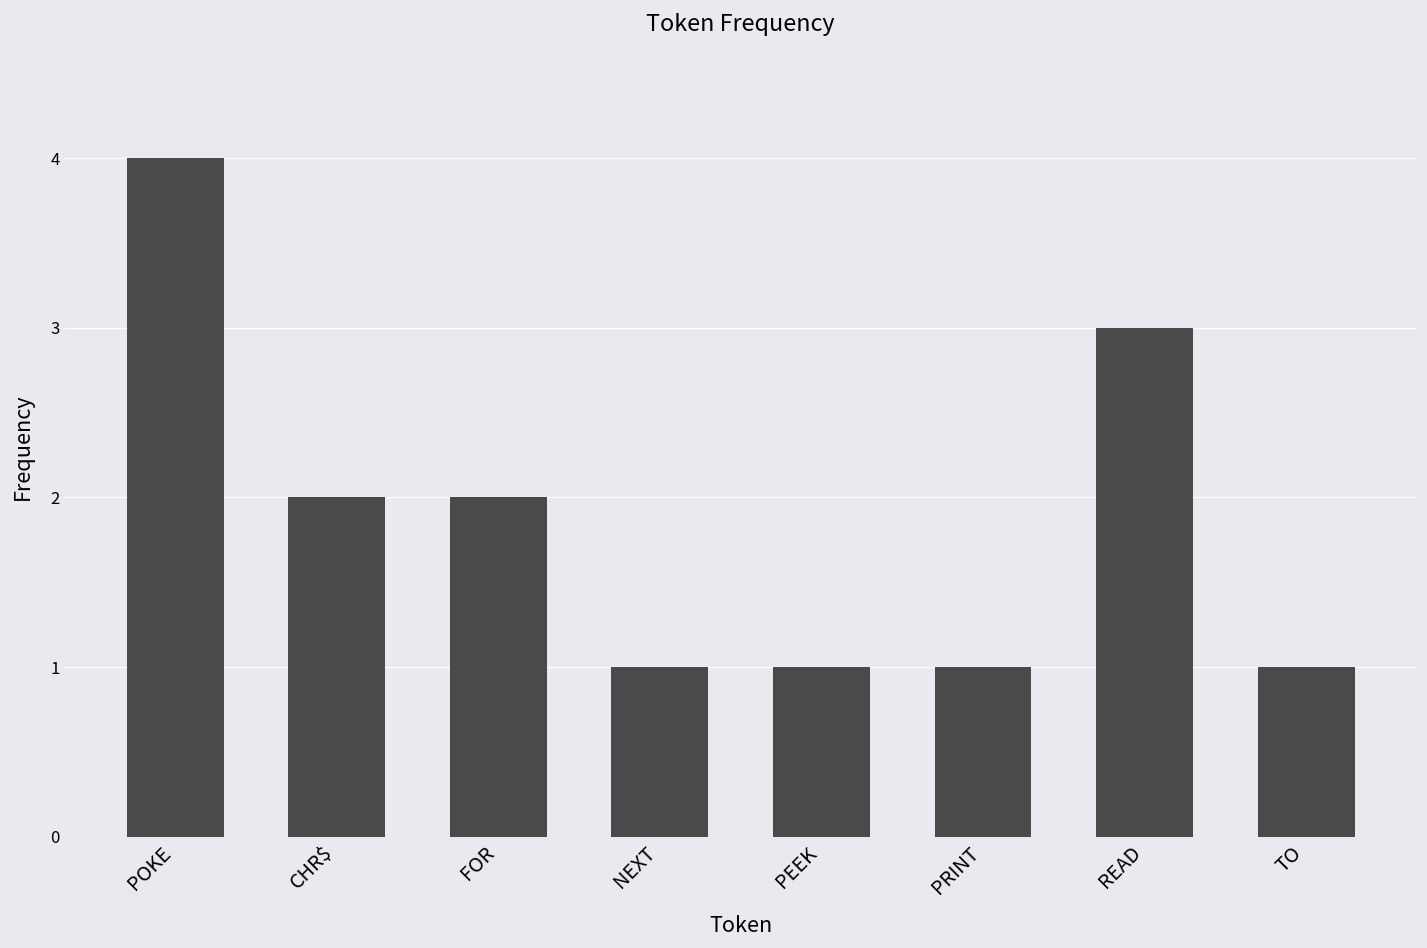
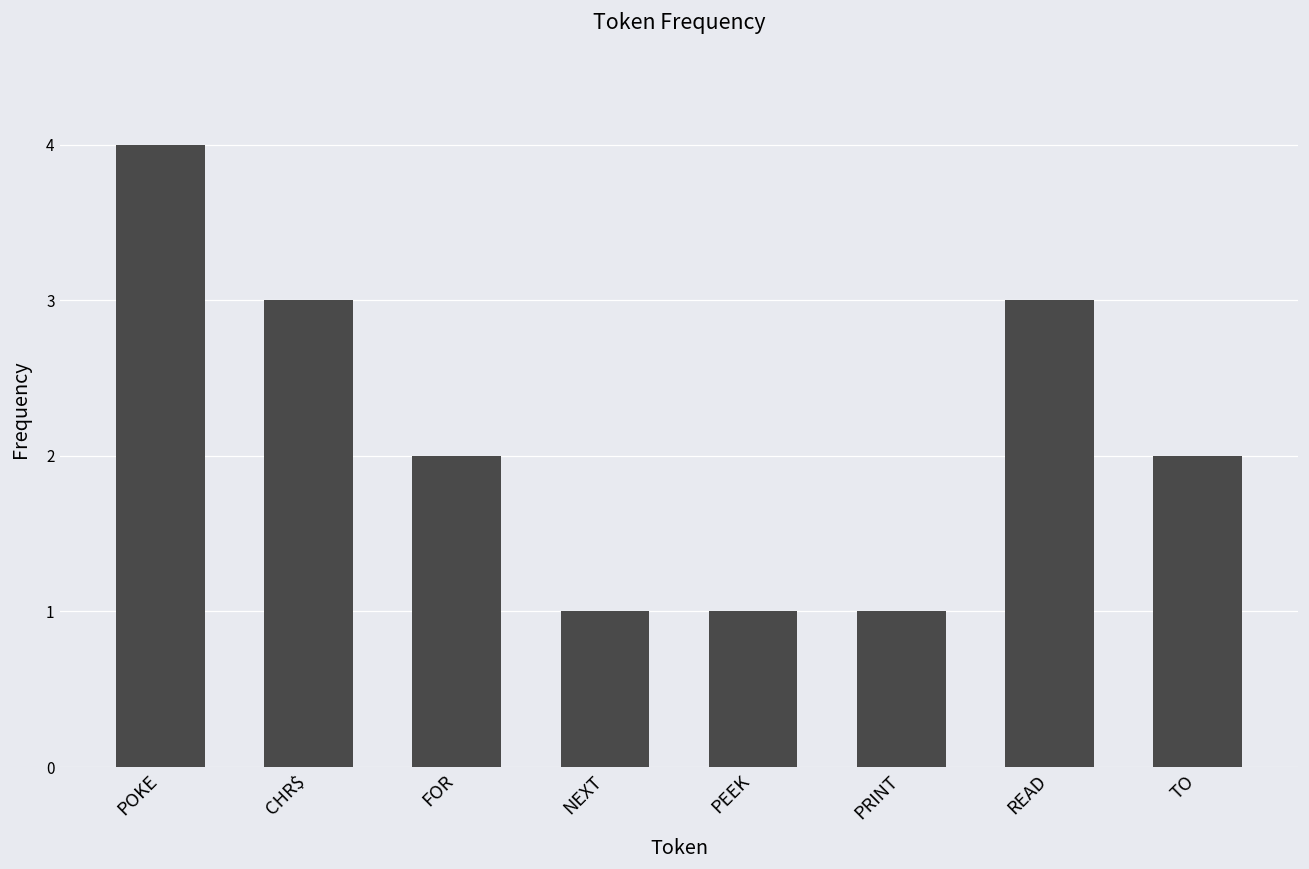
  {
    "POKE": 4,
-   "CHR$": 2,
+   "CHR$": 3,
    "FOR": 2,
    "NEXT": 1,
    "PEEK": 1,
    "PRINT": 1,
    "READ": 3,
-   "TO": 1
+   "TO": 2
  }
